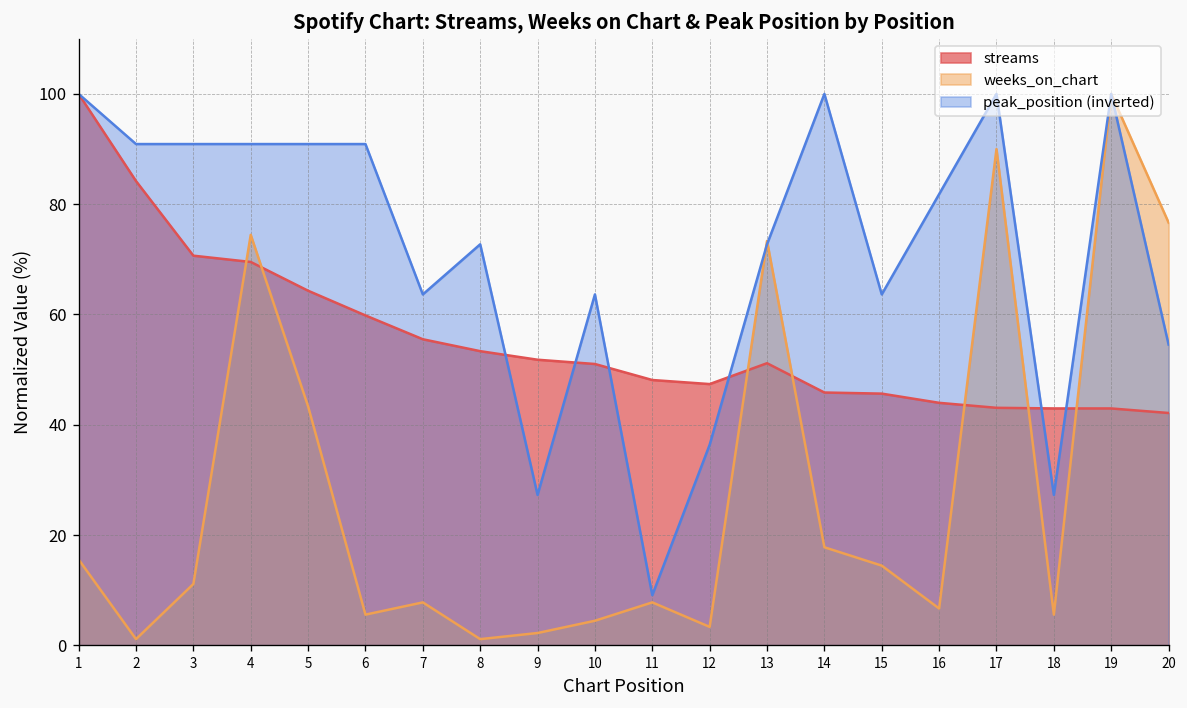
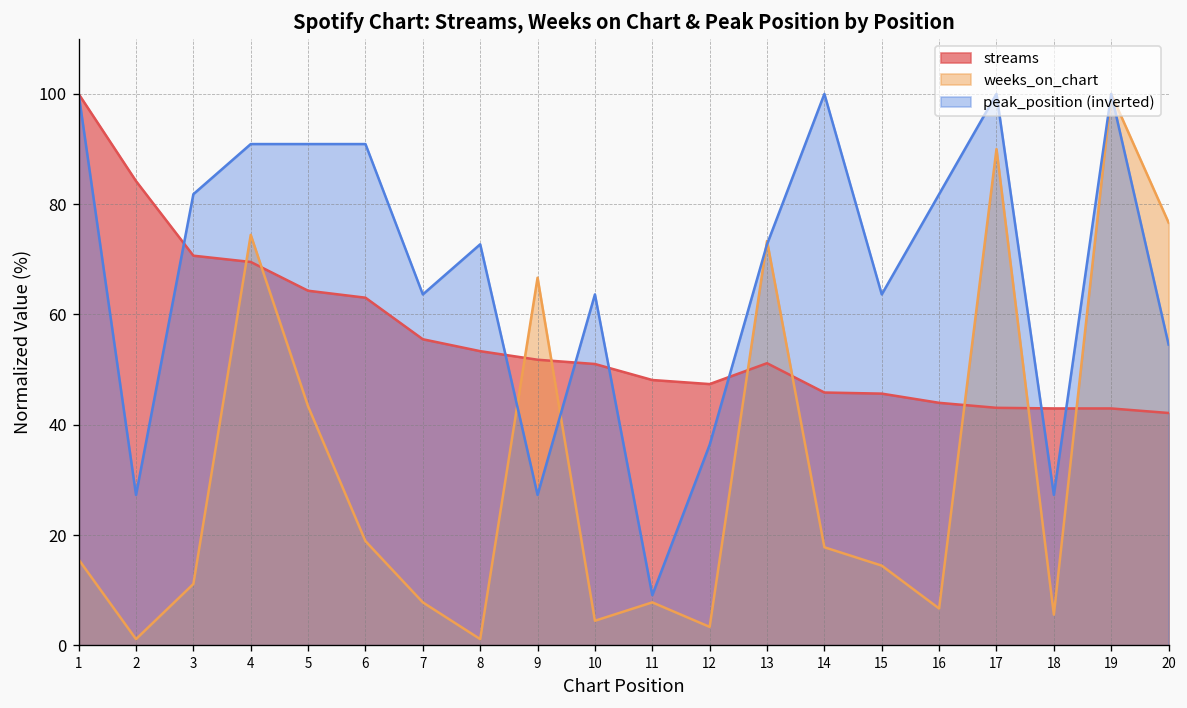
  {
    "streams": {
      "2": 84,
      "3": 71,
      "4": 70,
      "5": 64,
-     "6": 60,
+     "6": 63,
      "7": 56,
      "8": 53,
      "9": 52,
      "10": 51,
      "11": 48,
      "12": 47,
      "13": 51,
      "14": 46,
      "15": 46,
      "16": 44,
      "17": 43,
      "18": 43,
      "19": 43,
      "20": 42
    },
    "weeks_on_chart": {
      "1": 16,
      "2": 1,
      "3": 11,
      "4": 74,
      "5": 43,
-     "6": 6,
+     "6": 19,
      "7": 8,
      "8": 1,
-     "9": 2,
+     "9": 67,
      "10": 4,
      "11": 8,
      "12": 3,
      "13": 73,
      "14": 18,
      "15": 14,
      "16": 7,
      "17": 90,
      "18": 6,
      "20": 77
    },
    "peak_position (inverted)": {
-     "2": 91,
-     "3": 91,
+     "2": 27,
+     "3": 82,
      "4": 91,
      "5": 91,
      "6": 91,
      "7": 64,
      "8": 73,
      "9": 27,
      "10": 64,
      "11": 9,
      "12": 36,
      "13": 73,
      "14": 100,
      "15": 64,
      "16": 82,
      "18": 27,
      "20": 55
    }
  }
